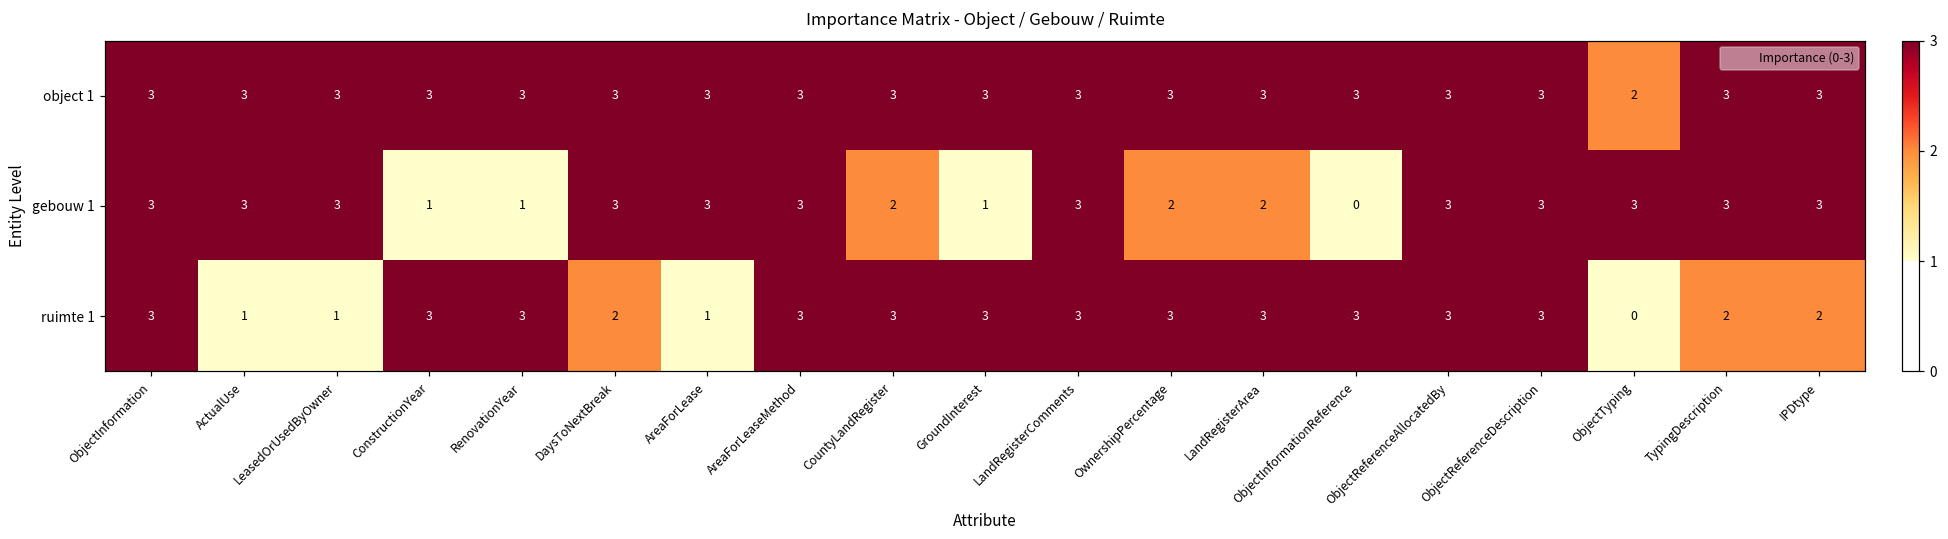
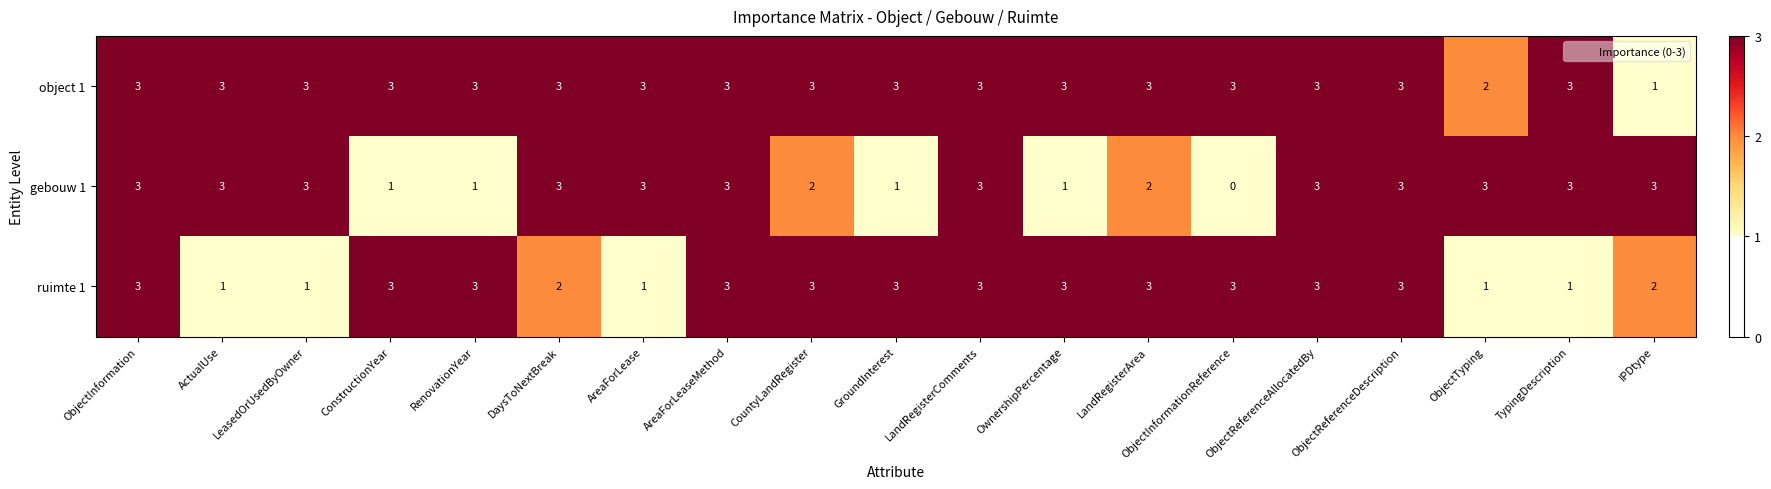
  {
    "object 1": {
      "ObjectInformation": 3,
      "ActualUse": 3,
      "LeasedOrUsedByOwner": 3,
      "ConstructionYear": 3,
      "RenovationYear": 3,
      "DaysToNextBreak": 3,
      "AreaForLease": 3,
      "AreaForLeaseMethod": 3,
      "CountyLandRegister": 3,
      "GroundInterest": 3,
      "LandRegisterComments": 3,
      "OwnershipPercentage": 3,
      "LandRegisterArea": 3,
      "ObjectInformationReference": 3,
      "ObjectReferenceAllocatedBy": 3,
      "ObjectReferenceDescription": 3,
      "ObjectTyping": 2,
      "TypingDescription": 3,
-     "IPDtype": 3
+     "IPDtype": 1
    },
    "gebouw 1": {
      "ObjectInformation": 3,
      "ActualUse": 3,
      "LeasedOrUsedByOwner": 3,
      "ConstructionYear": 1,
      "RenovationYear": 1,
      "DaysToNextBreak": 3,
      "AreaForLease": 3,
      "AreaForLeaseMethod": 3,
      "CountyLandRegister": 2,
      "GroundInterest": 1,
      "LandRegisterComments": 3,
-     "OwnershipPercentage": 2,
+     "OwnershipPercentage": 1,
      "LandRegisterArea": 2,
      "ObjectInformationReference": 0,
      "ObjectReferenceAllocatedBy": 3,
      "ObjectReferenceDescription": 3,
      "ObjectTyping": 3,
      "TypingDescription": 3,
      "IPDtype": 3
    },
    "ruimte 1": {
      "ObjectInformation": 3,
      "ActualUse": 1,
      "LeasedOrUsedByOwner": 1,
      "ConstructionYear": 3,
      "RenovationYear": 3,
      "DaysToNextBreak": 2,
      "AreaForLease": 1,
      "AreaForLeaseMethod": 3,
      "CountyLandRegister": 3,
      "GroundInterest": 3,
      "LandRegisterComments": 3,
      "OwnershipPercentage": 3,
      "LandRegisterArea": 3,
      "ObjectInformationReference": 3,
      "ObjectReferenceAllocatedBy": 3,
      "ObjectReferenceDescription": 3,
-     "ObjectTyping": 0,
-     "TypingDescription": 2,
+     "ObjectTyping": 1,
+     "TypingDescription": 1,
      "IPDtype": 2
    }
  }
